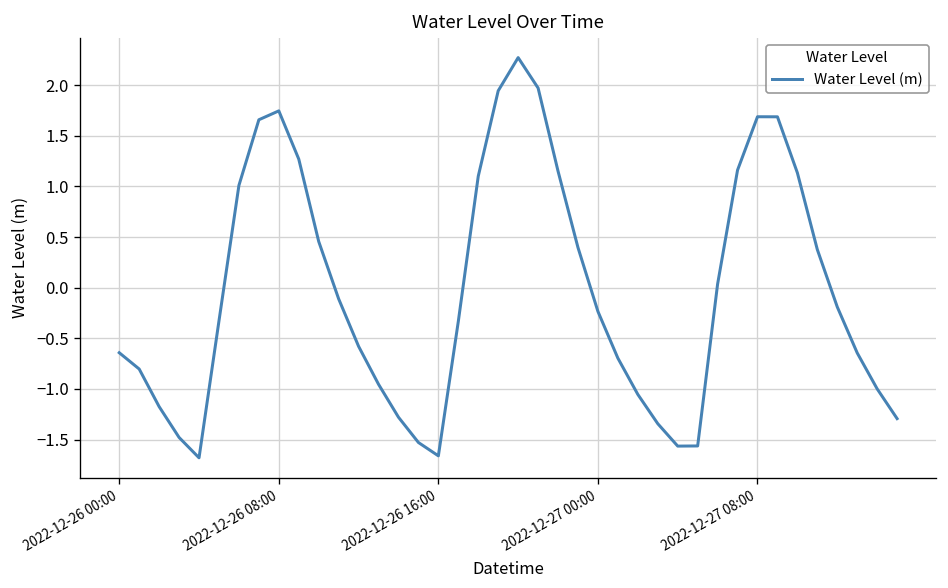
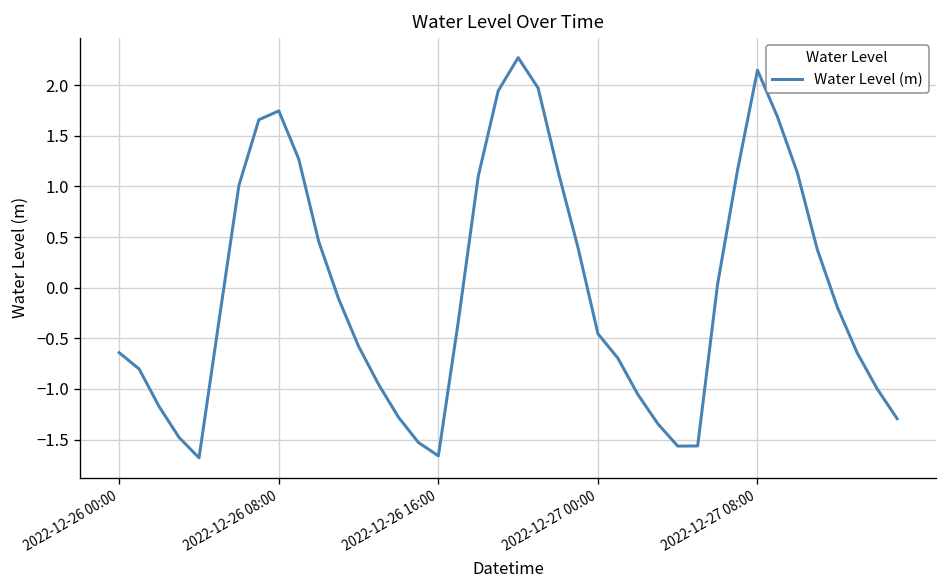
  {
    "2022-12-26 00:00": -0.6,
    "2022-12-26 08:00": 1.7,
    "2022-12-26 16:00": -1.7,
-   "2022-12-27 00:00": -0.2,
-   "2022-12-27 08:00": 1.7
+   "2022-12-27 00:00": -0.5,
+   "2022-12-27 08:00": 2.1
  }
